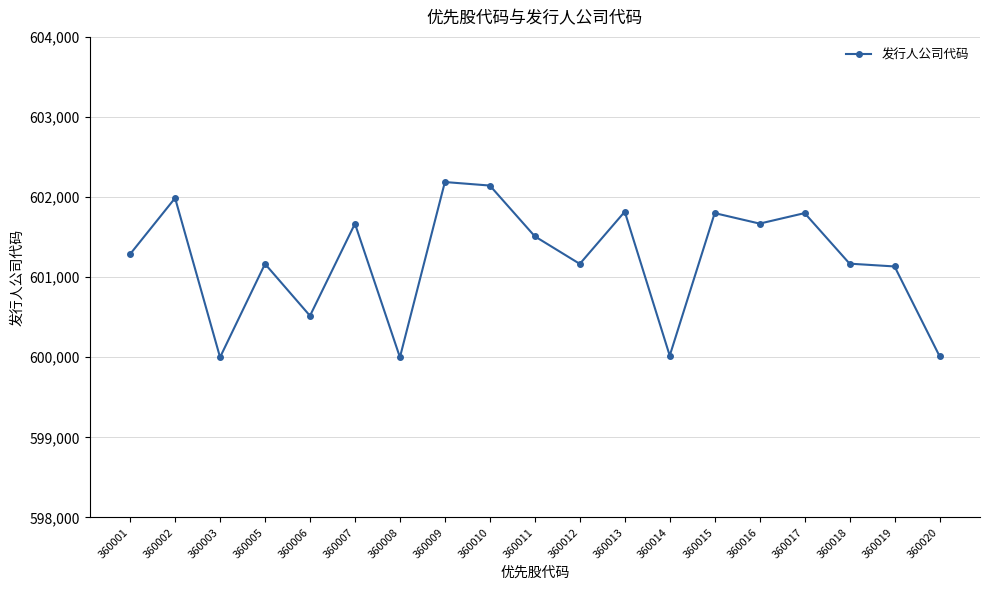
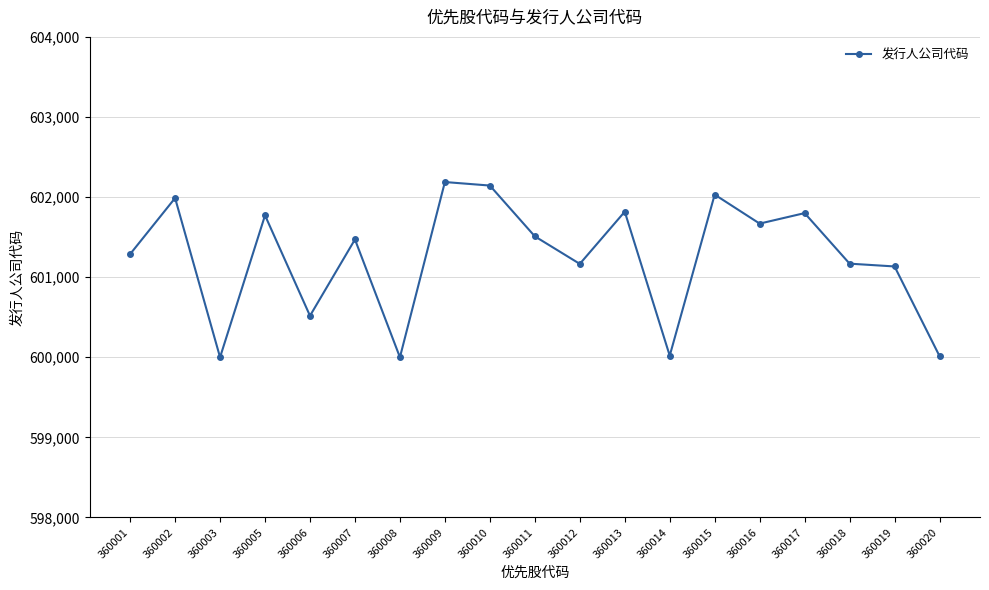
  {
    "360001": "601,300",
    "360002": "602,000",
    "360003": "600,000",
-   "360005": "601,200",
+   "360005": "601,800",
    "360006": "600,500",
-   "360007": "601,700",
+   "360007": "601,500",
    "360008": "600,000",
    "360009": "602,200",
    "360010": "602,100",
    "360011": "601,500",
    "360012": "601,200",
    "360013": "601,800",
    "360014": "600,000",
-   "360015": "601,800",
+   "360015": "602,000",
    "360016": "601,700",
    "360017": "601,800",
    "360018": "601,200",
    "360019": "601,100",
    "360020": "600,000"
  }
